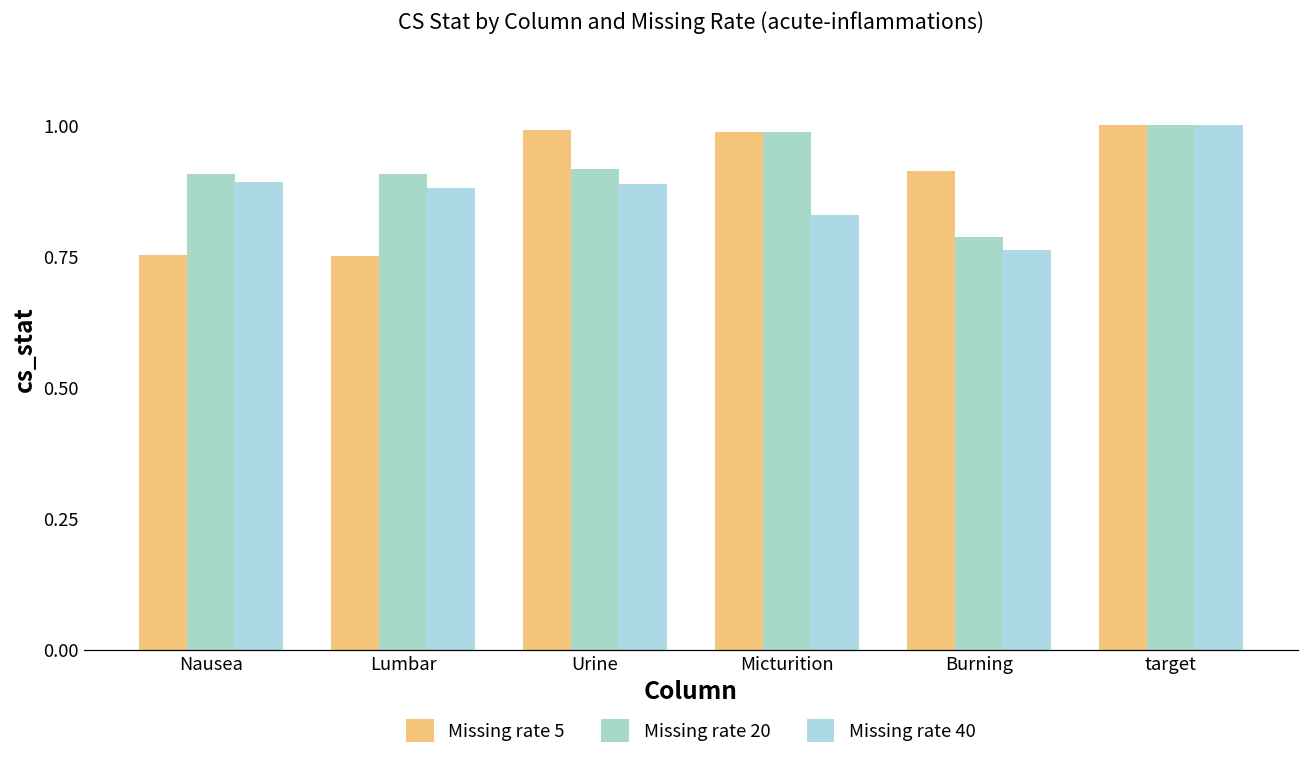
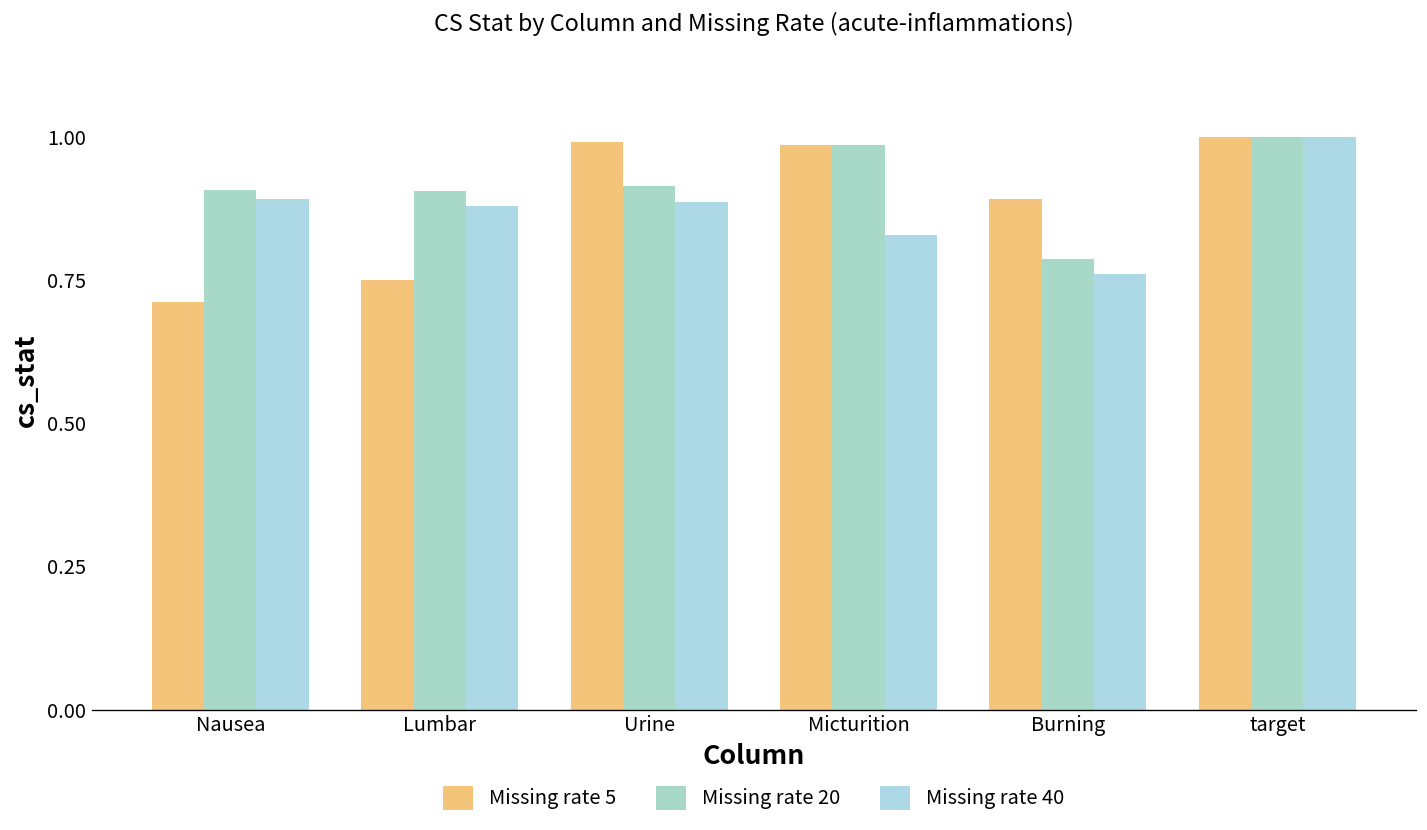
  {
    "Missing rate 5": {
-     "Nausea": 0.75,
+     "Nausea": 0.71,
      "Lumbar": 0.75,
      "Urine": 0.99,
      "Micturition": 0.99,
-     "Burning": 0.91,
+     "Burning": 0.89,
      "target": 1.00
    }
  }
